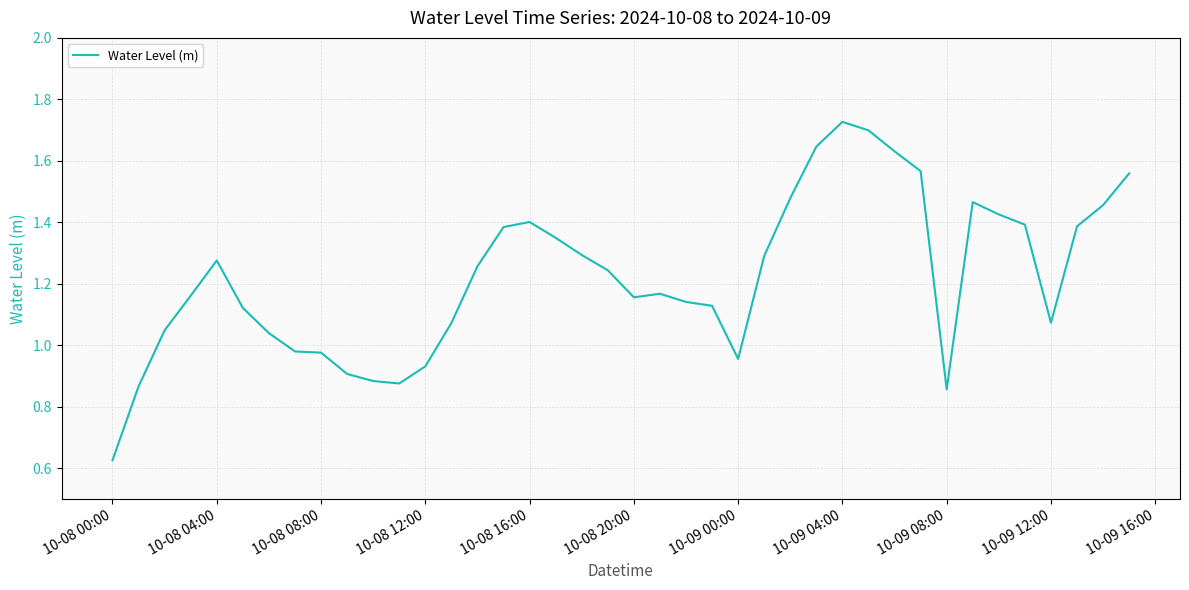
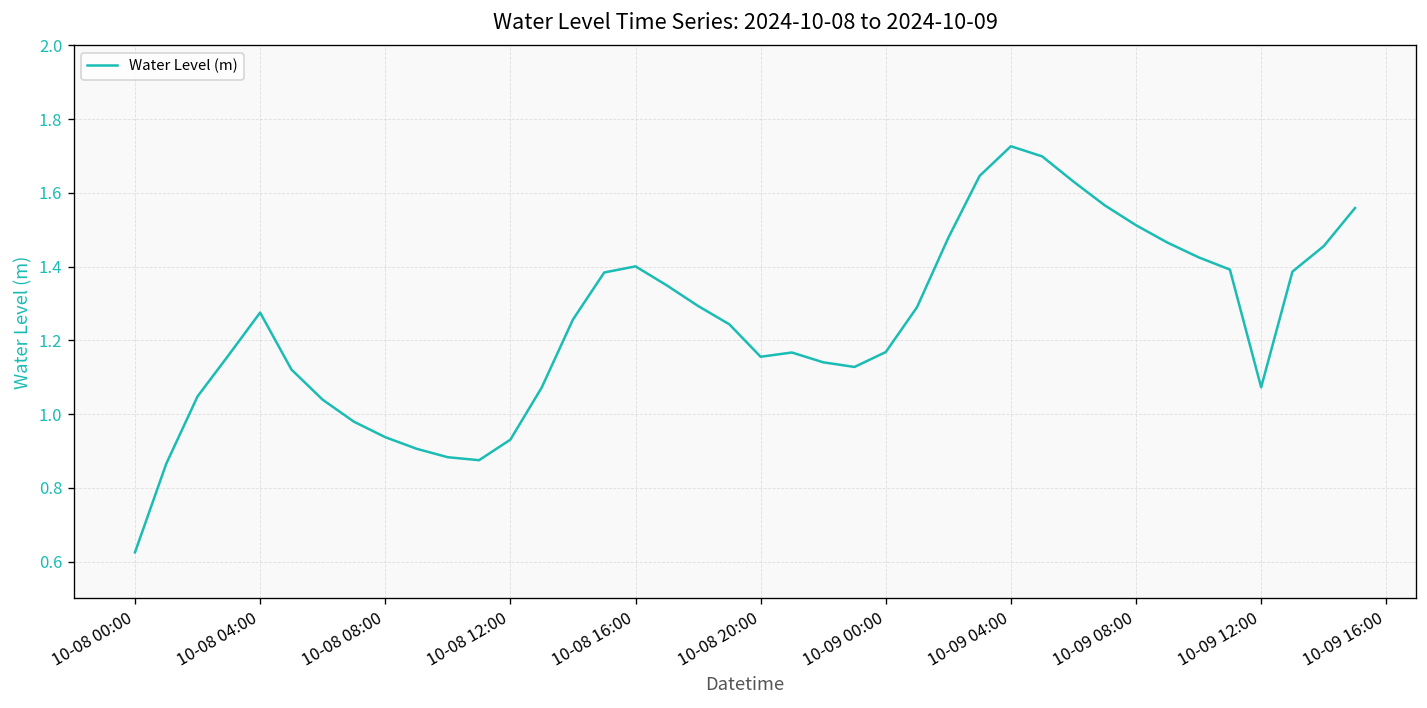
  {
    "10-08 00:00": 0.63,
    "10-08 04:00": 1.28,
-   "10-08 08:00": 0.98,
+   "10-08 08:00": 0.94,
    "10-08 12:00": 0.93,
    "10-08 16:00": 1.40,
    "10-08 20:00": 1.16,
-   "10-09 00:00": 0.95,
+   "10-09 00:00": 1.17,
    "10-09 04:00": 1.73,
-   "10-09 08:00": 0.86,
+   "10-09 08:00": 1.51,
    "10-09 12:00": 1.07
  }
